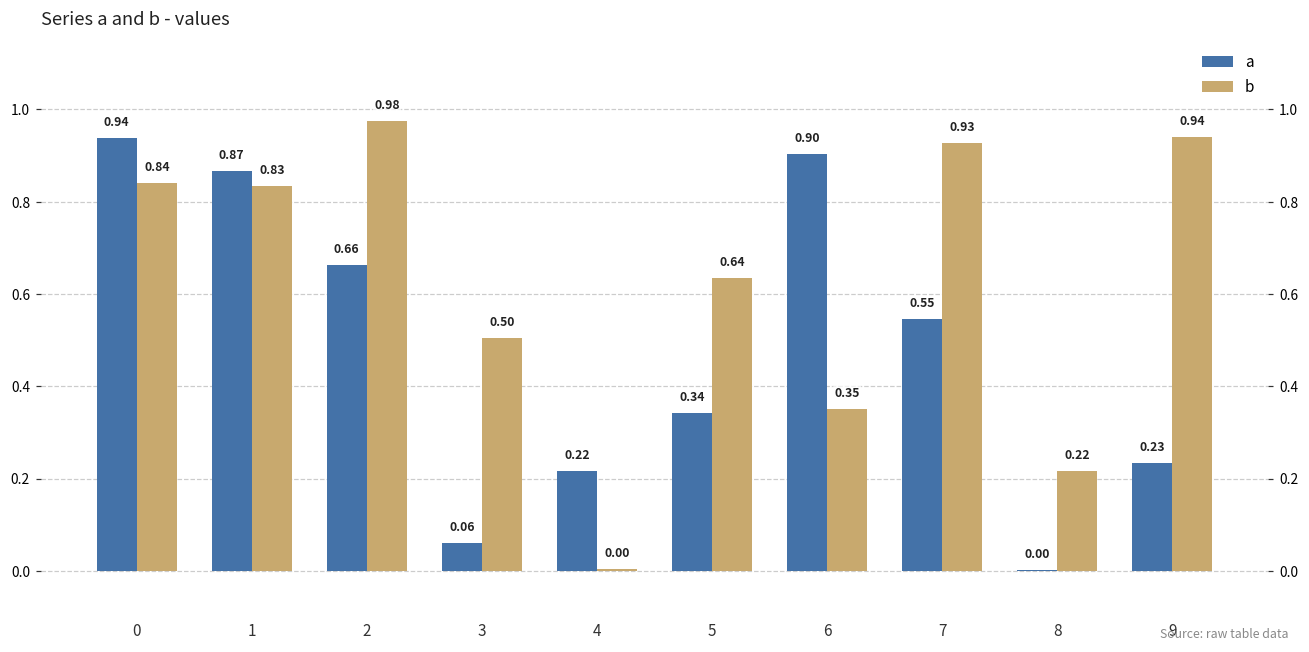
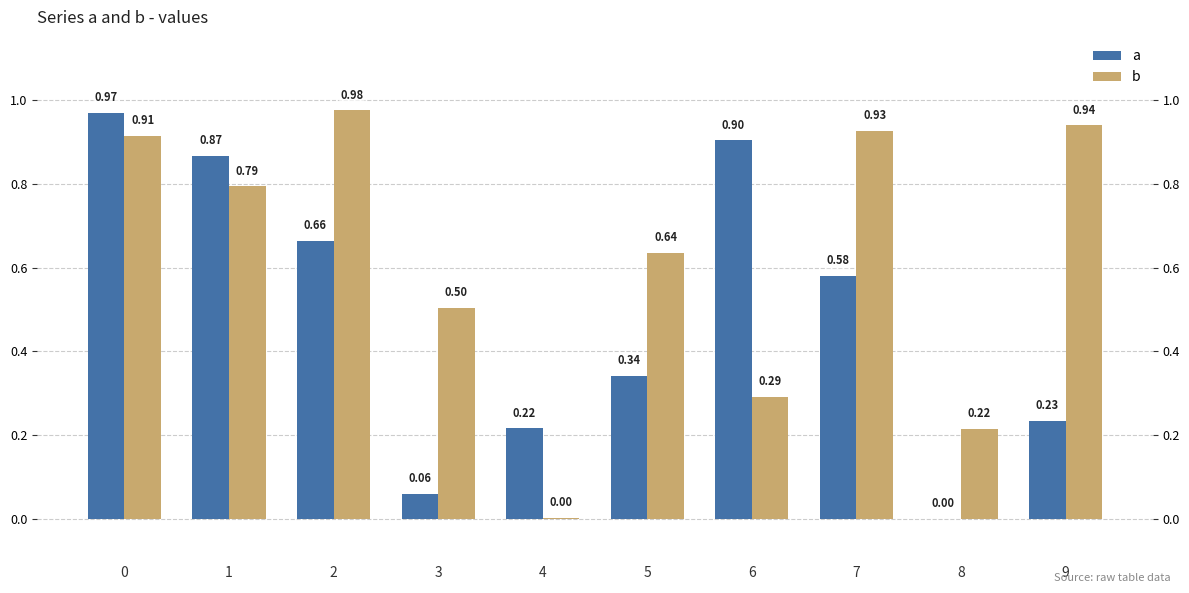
  {
    "a": {
-     "0": 0.94,
-     "7": 0.55
+     "0": 0.97,
+     "7": 0.58
    },
    "b": {
-     "0": 0.84,
-     "1": 0.83,
-     "6": 0.35
+     "0": 0.91,
+     "1": 0.79,
+     "6": 0.29
    }
  }
